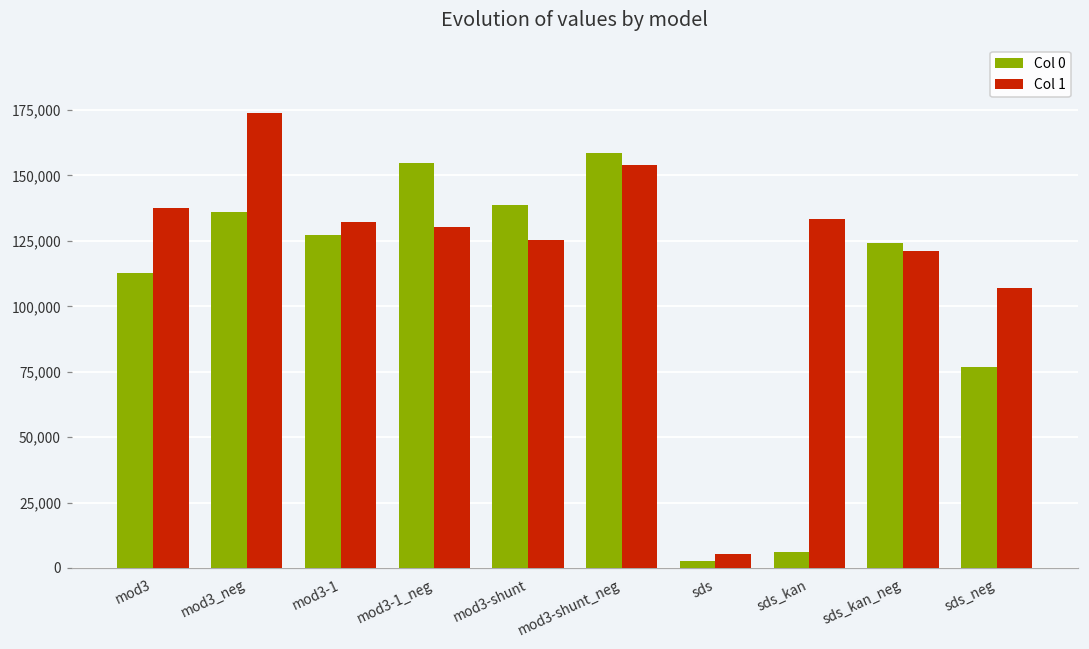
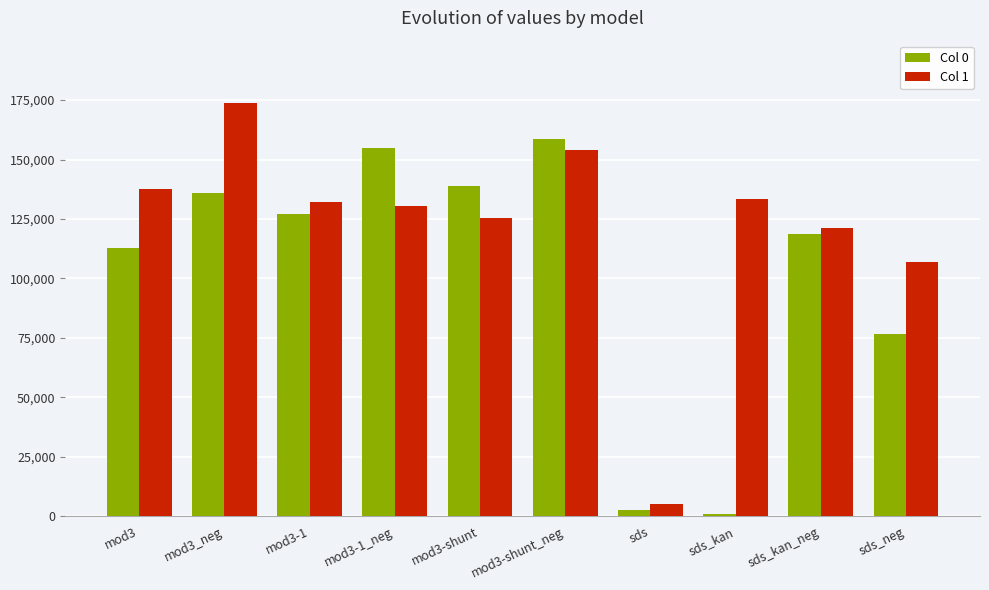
  {
    "Col 0": {
      "mod3": "113,000",
      "mod3_neg": "136,000",
      "mod3-1": "127,000",
      "mod3-1_neg": "155,000",
      "mod3-shunt": "139,000",
      "mod3-shunt_neg": "159,000",
      "sds": "3,000",
-     "sds_kan": "6,000",
-     "sds_kan_neg": "124,000",
+     "sds_kan": "1,000",
+     "sds_kan_neg": "119,000",
      "sds_neg": "77,000"
    },
    "Col 1": {
      "mod3": "138,000",
      "mod3_neg": "174,000",
      "mod3-1": "132,000",
      "mod3-1_neg": "130,000",
      "mod3-shunt": "125,000",
      "mod3-shunt_neg": "154,000",
      "sds": "5,000",
      "sds_kan": "133,000",
      "sds_kan_neg": "121,000",
      "sds_neg": "107,000"
    }
  }
